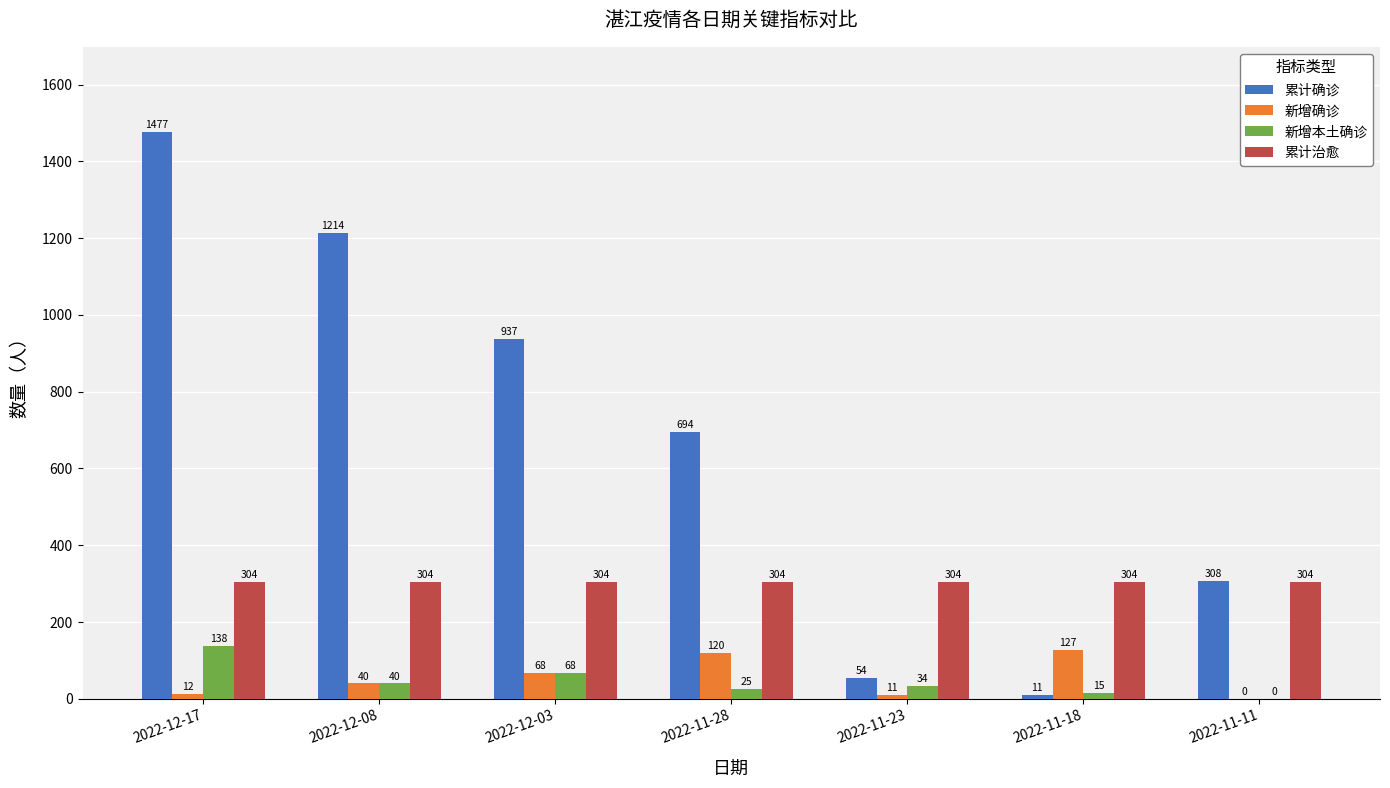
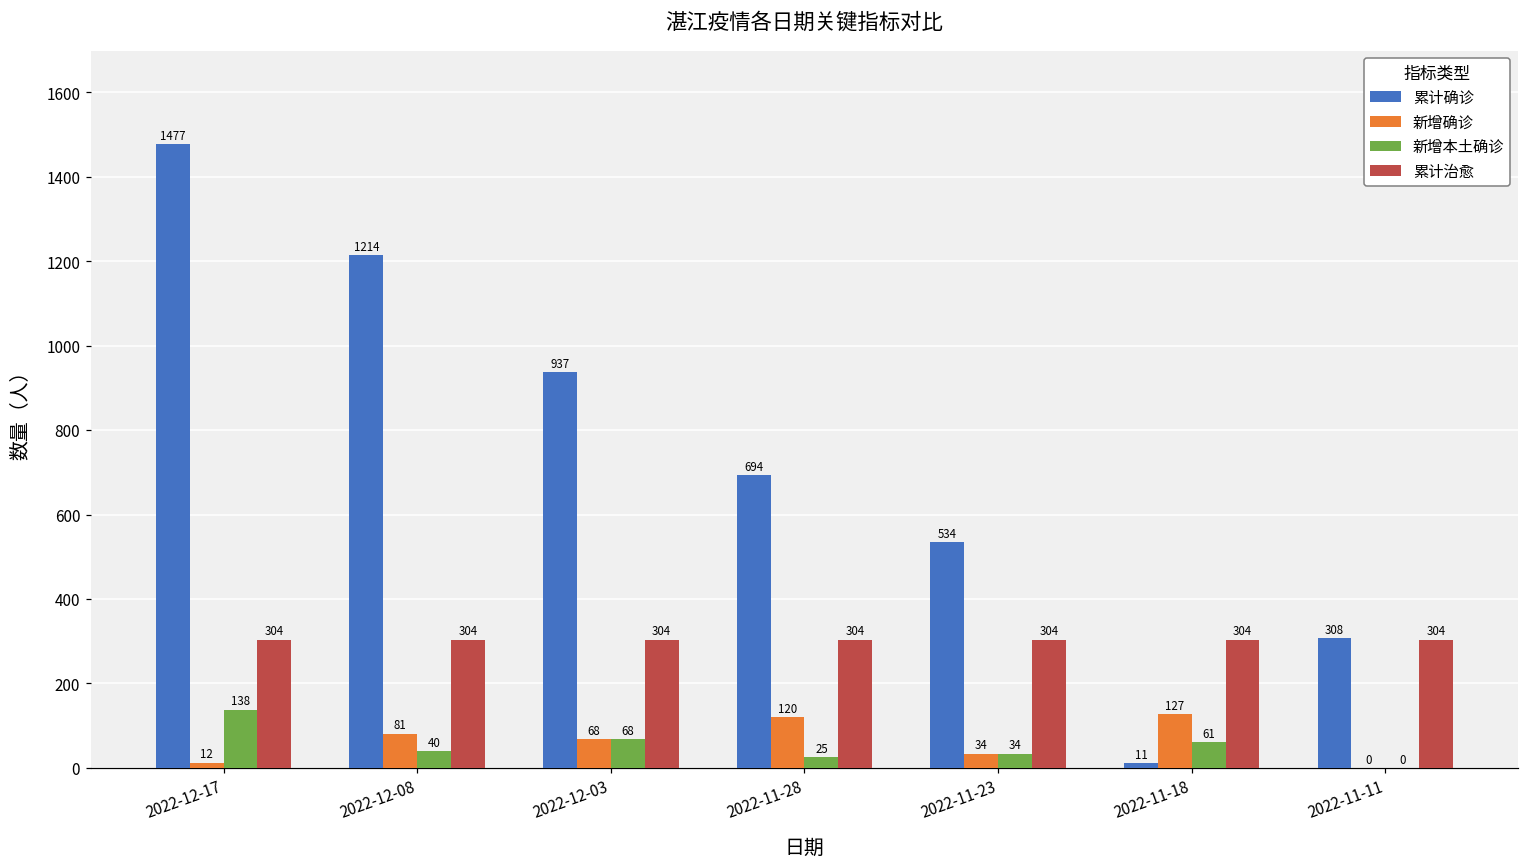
  {
    "累计确诊": {
      "2022-12-17": 1477,
      "2022-12-08": 1214,
      "2022-12-03": 937,
      "2022-11-28": 694,
-     "2022-11-23": 54,
+     "2022-11-23": 534,
      "2022-11-18": 11,
      "2022-11-11": 308
    },
    "新增确诊": {
      "2022-12-17": 12,
-     "2022-12-08": 40,
+     "2022-12-08": 81,
      "2022-12-03": 68,
      "2022-11-28": 120,
-     "2022-11-23": 11,
+     "2022-11-23": 34,
      "2022-11-18": 127,
      "2022-11-11": 0
    },
    "新增本土确诊": {
      "2022-12-17": 138,
      "2022-12-08": 40,
      "2022-12-03": 68,
      "2022-11-28": 25,
      "2022-11-23": 34,
-     "2022-11-18": 15,
+     "2022-11-18": 61,
      "2022-11-11": 0
    },
    "累计治愈": {
      "2022-12-17": 304,
      "2022-12-08": 304,
      "2022-12-03": 304,
      "2022-11-28": 304,
      "2022-11-23": 304,
      "2022-11-18": 304,
      "2022-11-11": 304
    }
  }
